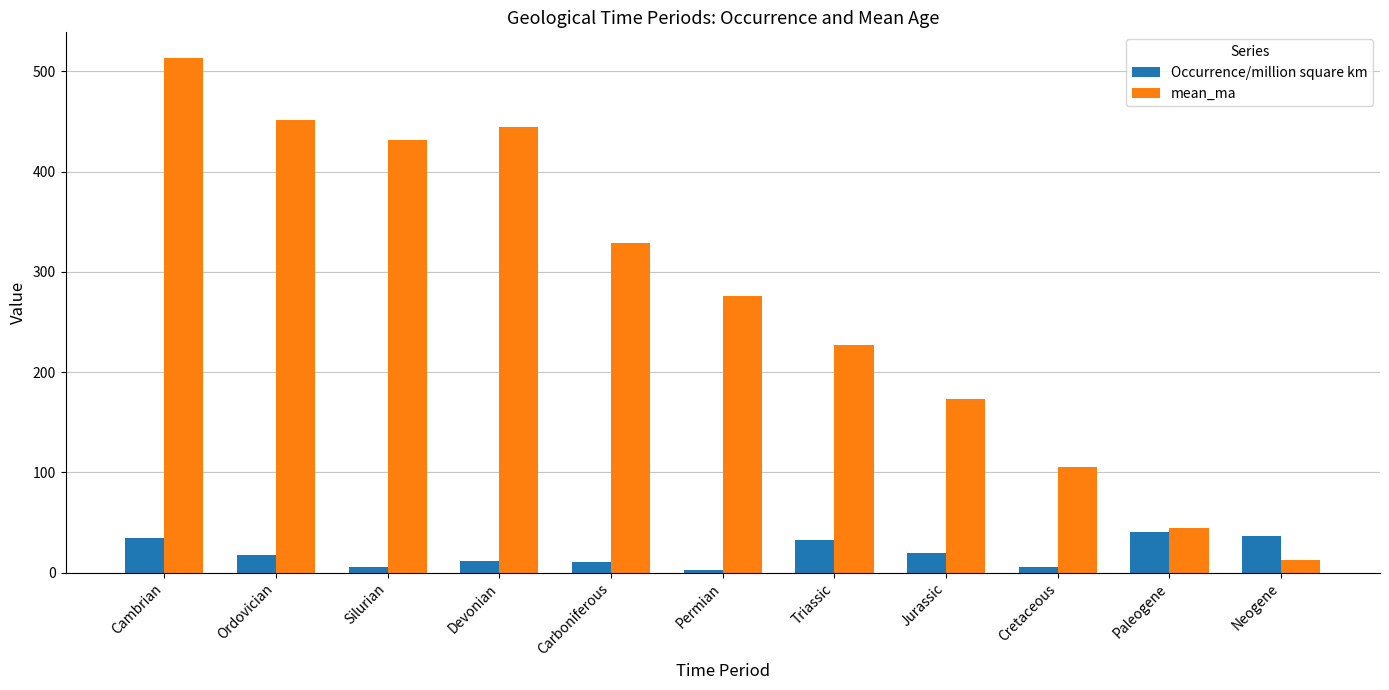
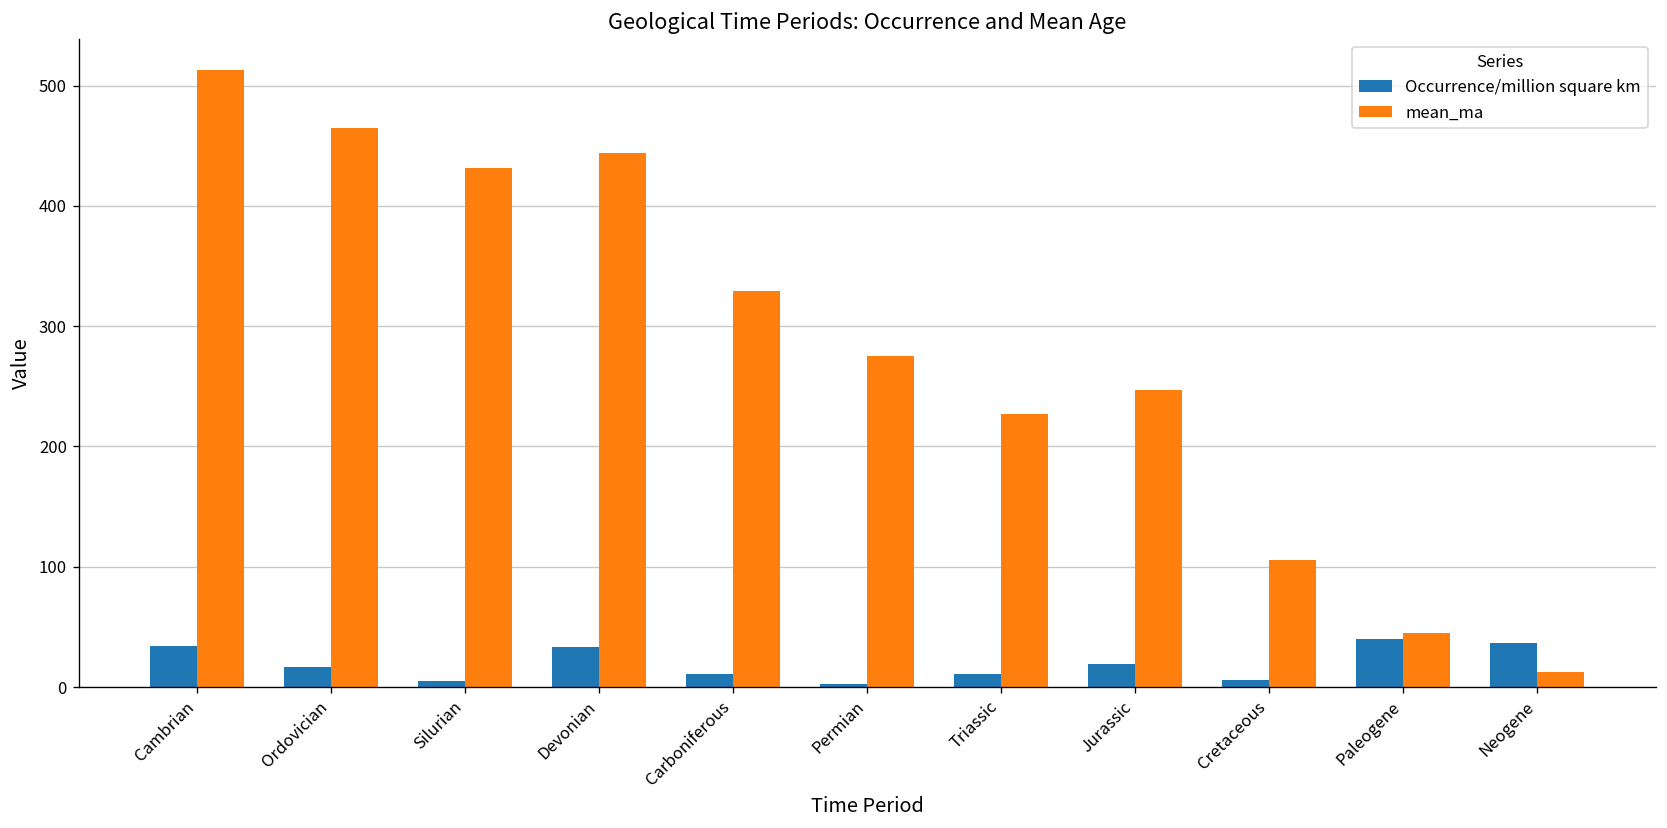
  {
    "Occurrence/million square km": {
      "Cambrian": 34,
      "Ordovician": 17,
      "Silurian": 5,
-     "Devonian": 11,
+     "Devonian": 33,
      "Carboniferous": 11,
-     "Triassic": 32,
+     "Triassic": 11,
      "Jurassic": 19,
      "Cretaceous": 6,
      "Paleogene": 40,
      "Neogene": 36
    },
    "mean_ma": {
      "Cambrian": 513,
-     "Ordovician": 451,
+     "Ordovician": 464,
      "Silurian": 431,
      "Devonian": 444,
      "Carboniferous": 329,
      "Permian": 276,
      "Triassic": 227,
-     "Jurassic": 173,
+     "Jurassic": 247,
      "Cretaceous": 106,
      "Paleogene": 45,
      "Neogene": 13
    }
  }
